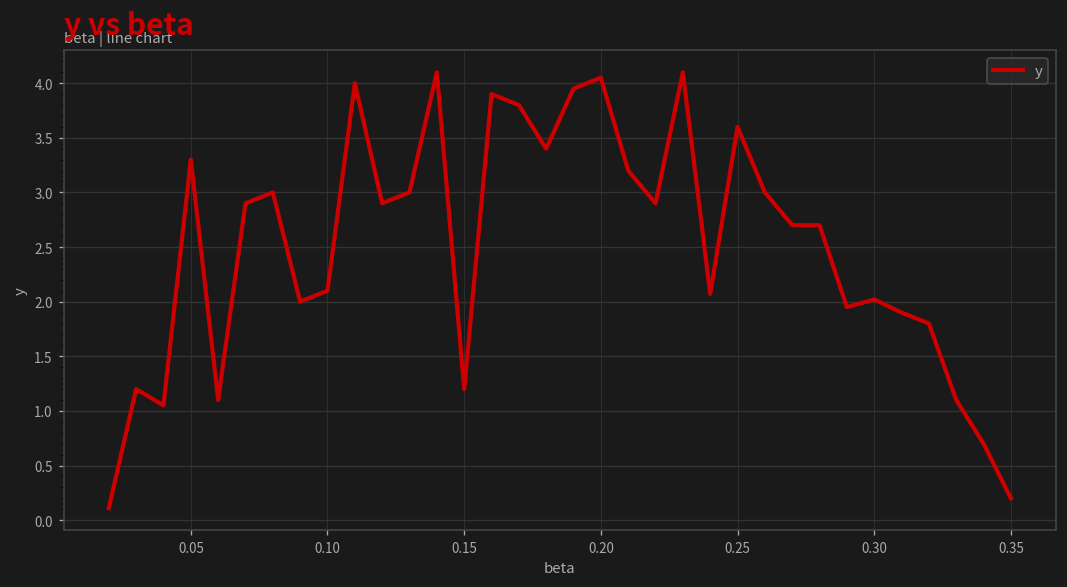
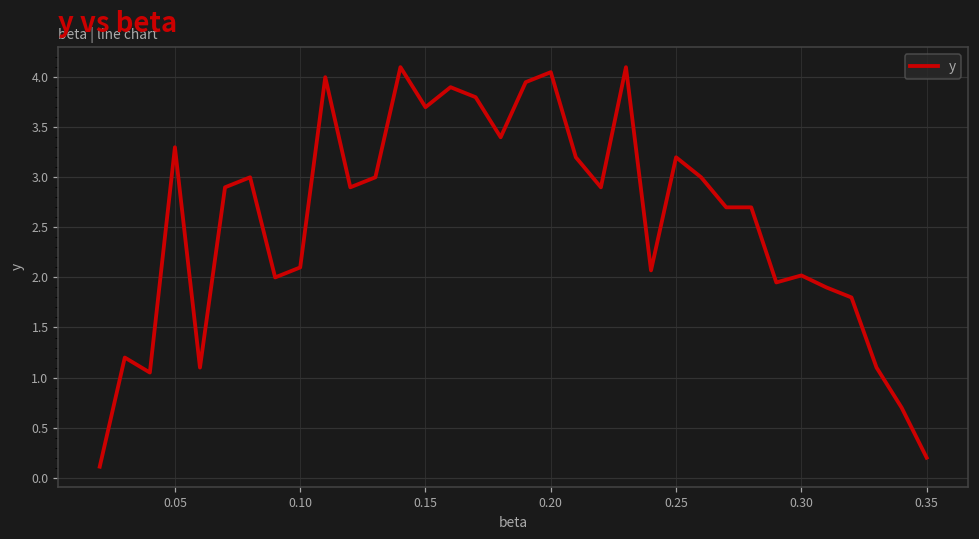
  {
    "0.05": 3.3,
    "0.10": 2.1,
-   "0.15": 1.2,
+   "0.15": 3.7,
    "0.20": 4.1,
-   "0.25": 3.6,
+   "0.25": 3.2,
    "0.30": 2.0,
    "0.35": 0.2
  }
